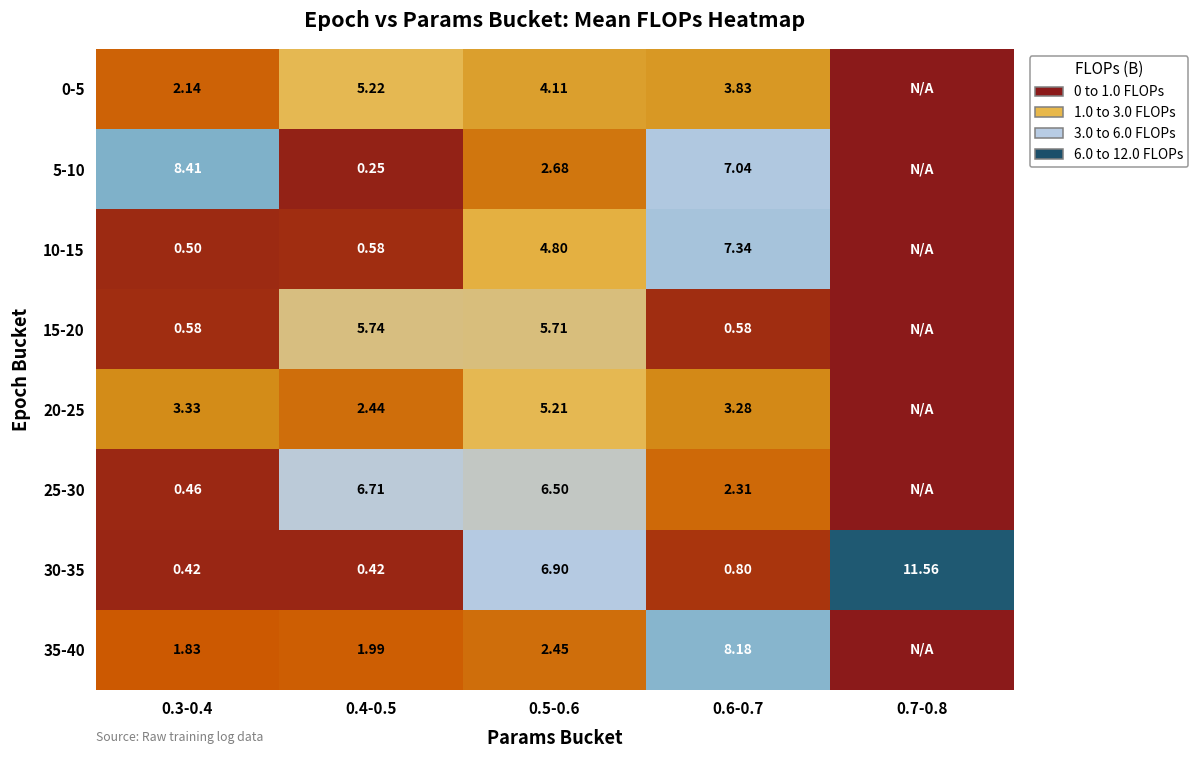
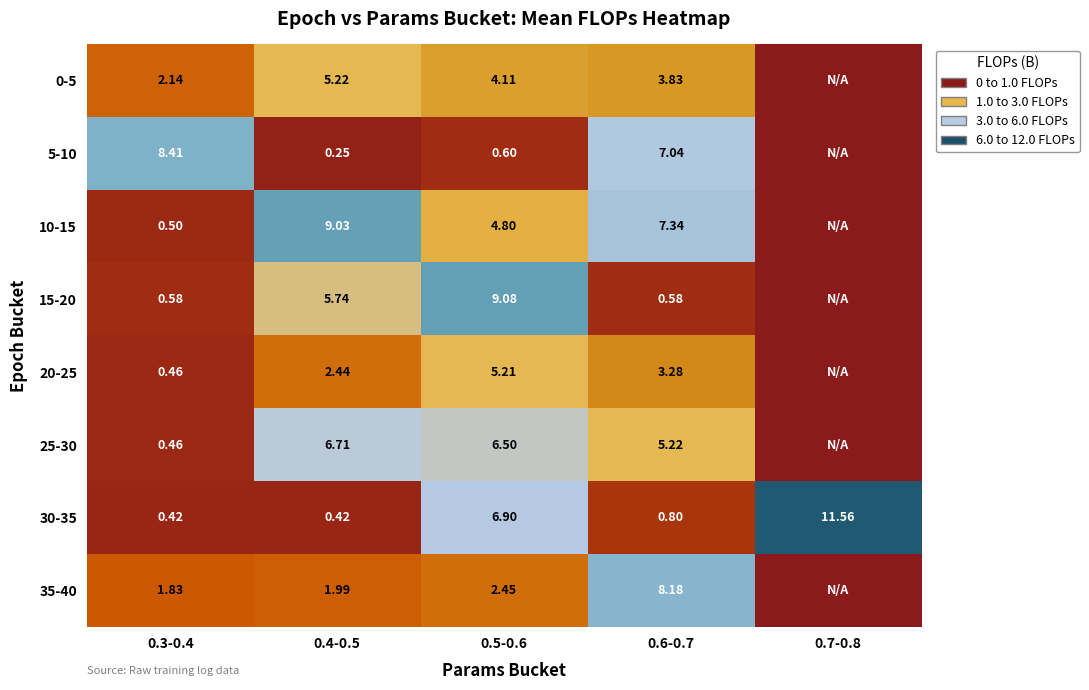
  {
    "0-5": {
      "0.3-0.4": 2.14,
      "0.4-0.5": 5.22,
      "0.5-0.6": 4.11,
      "0.6-0.7": 3.83
    },
    "5-10": {
      "0.3-0.4": 8.41,
      "0.4-0.5": 0.25,
-     "0.5-0.6": 2.68,
+     "0.5-0.6": 0.60,
      "0.6-0.7": 7.04
    },
    "10-15": {
      "0.3-0.4": 0.50,
-     "0.4-0.5": 0.58,
+     "0.4-0.5": 9.03,
      "0.5-0.6": 4.80,
      "0.6-0.7": 7.34
    },
    "15-20": {
      "0.3-0.4": 0.58,
      "0.4-0.5": 5.74,
-     "0.5-0.6": 5.71,
+     "0.5-0.6": 9.08,
      "0.6-0.7": 0.58
    },
    "20-25": {
-     "0.3-0.4": 3.33,
+     "0.3-0.4": 0.46,
      "0.4-0.5": 2.44,
      "0.5-0.6": 5.21,
      "0.6-0.7": 3.28
    },
    "25-30": {
      "0.3-0.4": 0.46,
      "0.4-0.5": 6.71,
      "0.5-0.6": 6.50,
-     "0.6-0.7": 2.31
+     "0.6-0.7": 5.22
    },
    "30-35": {
      "0.3-0.4": 0.42,
      "0.4-0.5": 0.42,
      "0.5-0.6": 6.90,
      "0.6-0.7": 0.80,
      "0.7-0.8": 11.56
    },
    "35-40": {
      "0.3-0.4": 1.83,
      "0.4-0.5": 1.99,
      "0.5-0.6": 2.45,
      "0.6-0.7": 8.18
    }
  }
